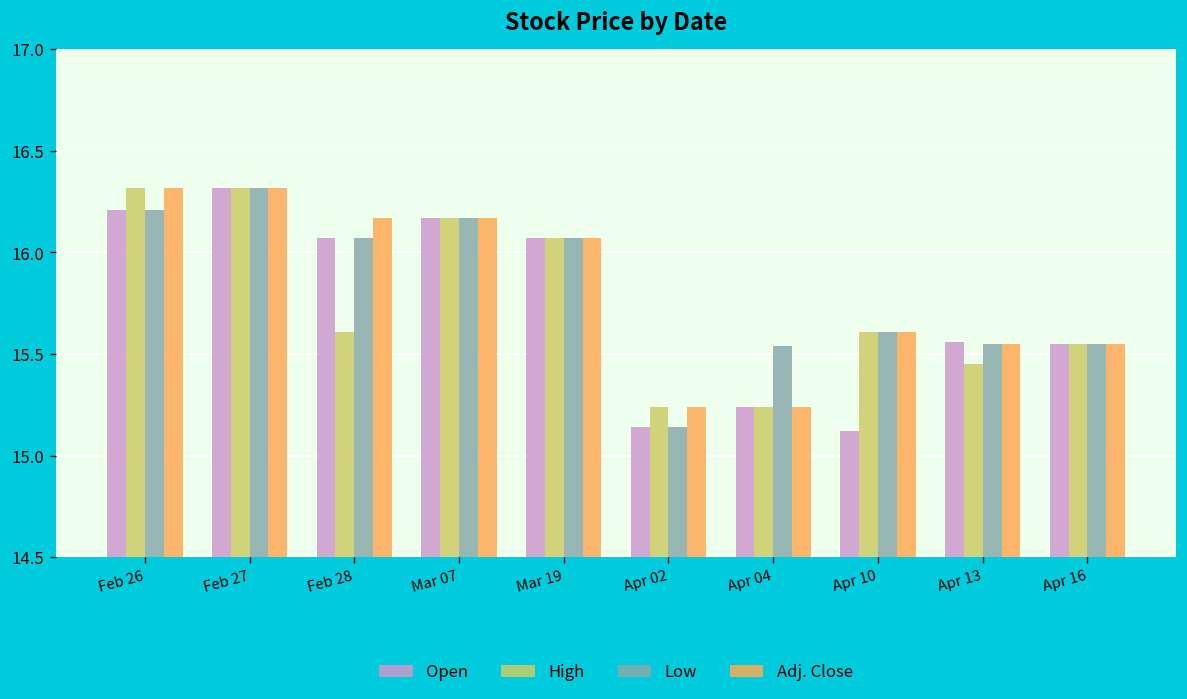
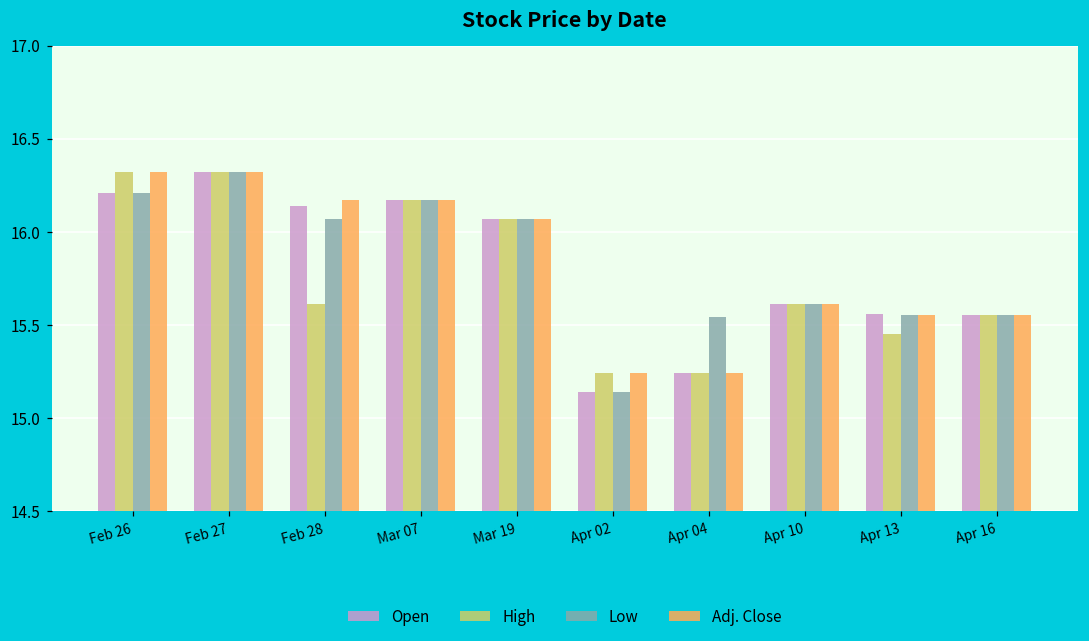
  {
    "Open": {
      "Feb 26": 16.21,
      "Feb 27": 16.32,
-     "Feb 28": 16.07,
+     "Feb 28": 16.14,
      "Mar 07": 16.17,
      "Mar 19": 16.07,
      "Apr 02": 15.14,
      "Apr 04": 15.24,
-     "Apr 10": 15.12,
+     "Apr 10": 15.61,
      "Apr 13": 15.56,
      "Apr 16": 15.55
    },
    "High": {
      "Feb 26": 16.32,
      "Feb 27": 16.32,
      "Feb 28": 15.61,
      "Mar 07": 16.17,
      "Mar 19": 16.07,
      "Apr 02": 15.24,
      "Apr 04": 15.24,
      "Apr 10": 15.61,
      "Apr 13": 15.45,
      "Apr 16": 15.55
    },
    "Low": {
      "Feb 26": 16.21,
      "Feb 27": 16.32,
      "Feb 28": 16.07,
      "Mar 07": 16.17,
      "Mar 19": 16.07,
      "Apr 02": 15.14,
      "Apr 04": 15.54,
      "Apr 10": 15.61,
      "Apr 13": 15.55,
      "Apr 16": 15.55
    },
    "Adj. Close": {
      "Feb 26": 16.32,
      "Feb 27": 16.32,
      "Feb 28": 16.17,
      "Mar 07": 16.17,
      "Mar 19": 16.07,
      "Apr 02": 15.24,
      "Apr 04": 15.24,
      "Apr 10": 15.61,
      "Apr 13": 15.55,
      "Apr 16": 15.55
    }
  }
